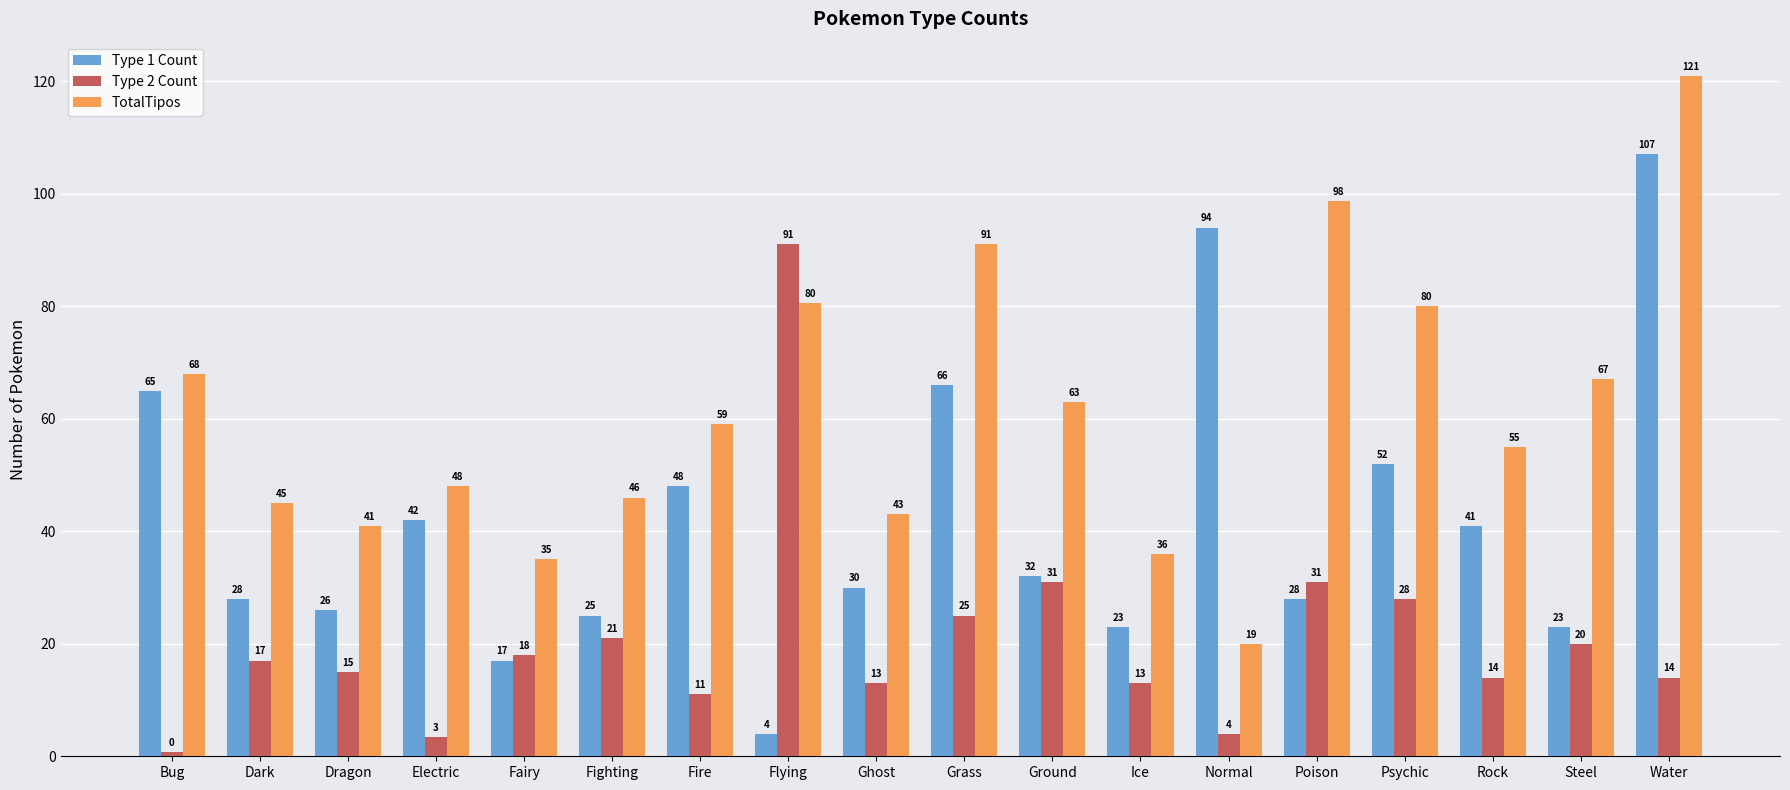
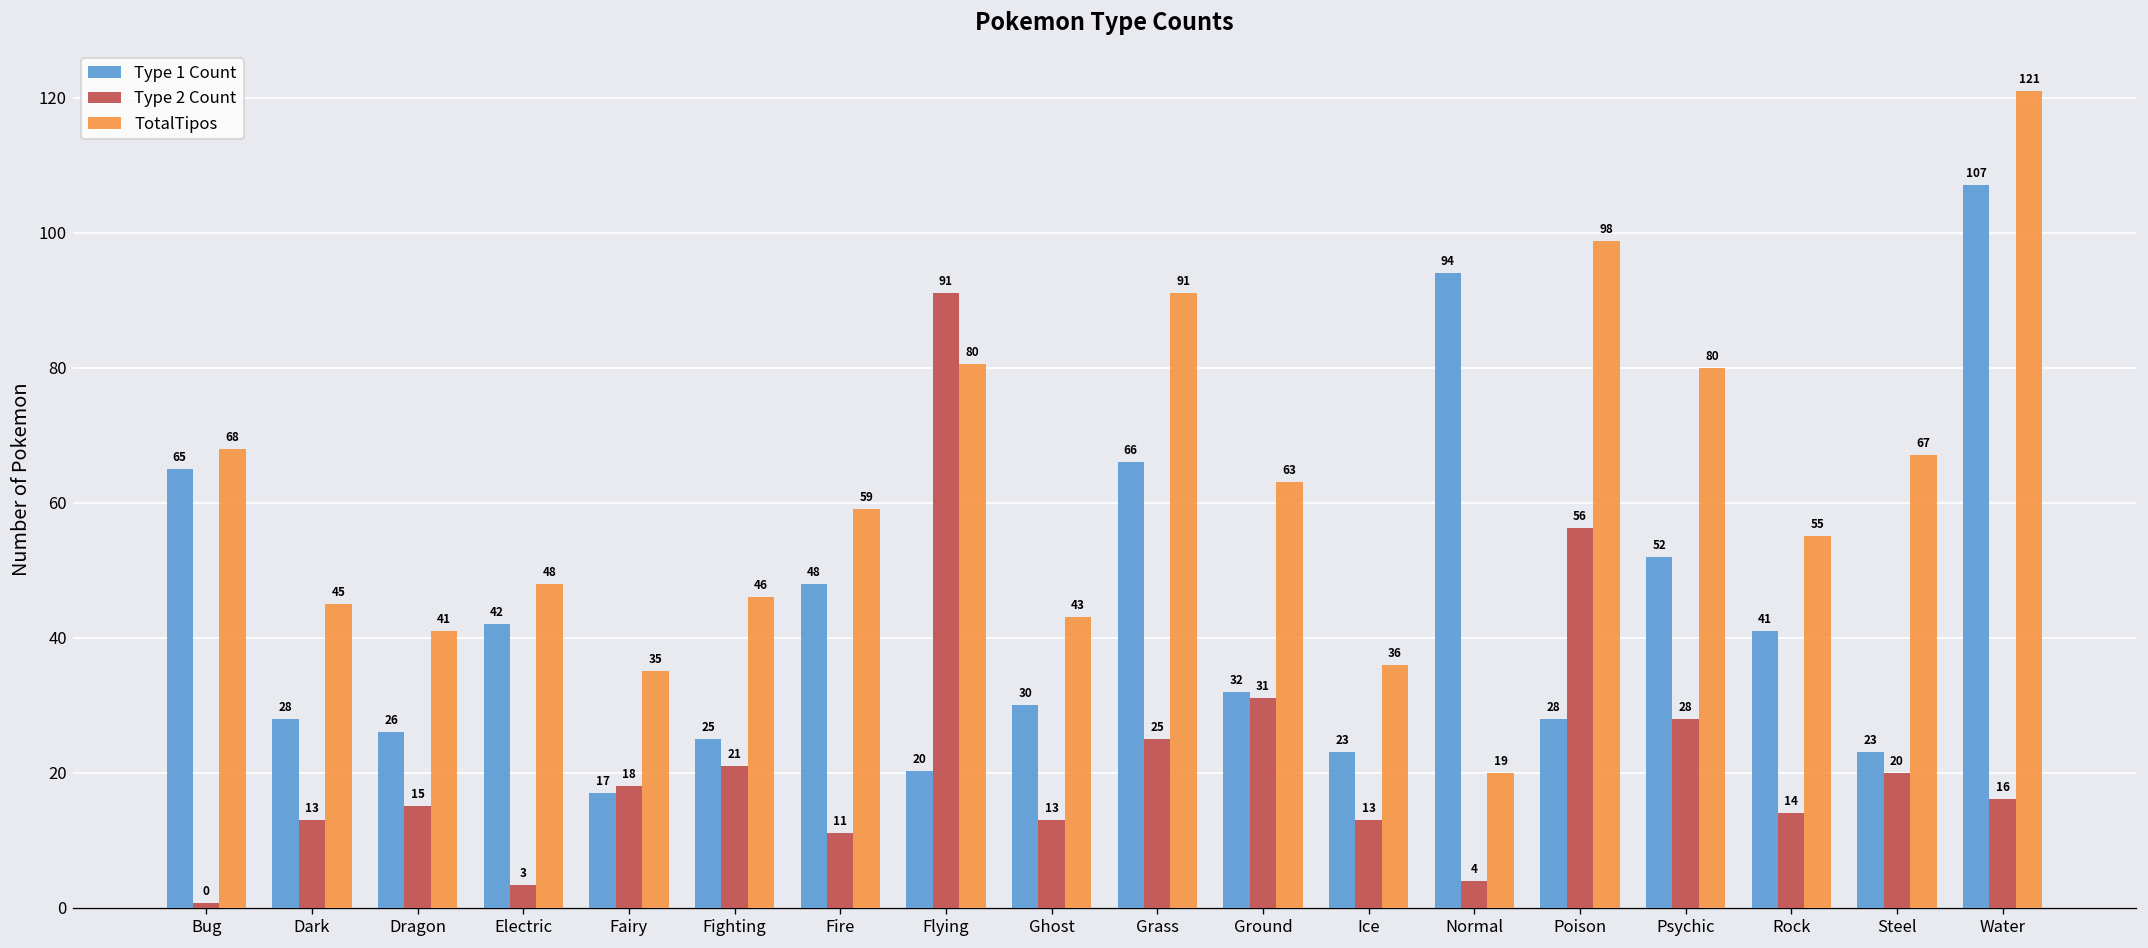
  {
    "Type 1 Count": {
      "Bug": 65,
      "Dark": 28,
      "Dragon": 26,
      "Electric": 42,
      "Fairy": 17,
      "Fighting": 25,
      "Fire": 48,
-     "Flying": 4,
+     "Flying": 20,
      "Ghost": 30,
      "Grass": 66,
      "Ground": 32,
      "Ice": 23,
      "Normal": 94,
      "Poison": 28,
      "Psychic": 52,
      "Rock": 41,
      "Steel": 23,
      "Water": 107
    },
    "Type 2 Count": {
-     "Dark": 17,
+     "Dark": 13,
      "Dragon": 15,
      "Electric": 3,
      "Fairy": 18,
      "Fighting": 21,
      "Fire": 11,
      "Flying": 91,
      "Ghost": 13,
      "Grass": 25,
      "Ground": 31,
      "Ice": 13,
      "Normal": 4,
-     "Poison": 31,
+     "Poison": 56,
      "Psychic": 28,
      "Rock": 14,
      "Steel": 20,
-     "Water": 14
+     "Water": 16
    },
    "TotalTipos": {
      "Bug": 68,
      "Dark": 45,
      "Dragon": 41,
      "Electric": 48,
      "Fairy": 35,
      "Fighting": 46,
      "Fire": 59,
      "Flying": 80,
      "Ghost": 43,
      "Grass": 91,
      "Ground": 63,
      "Ice": 36,
      "Psychic": 80,
      "Rock": 55,
      "Steel": 67,
      "Water": 121
    }
  }
